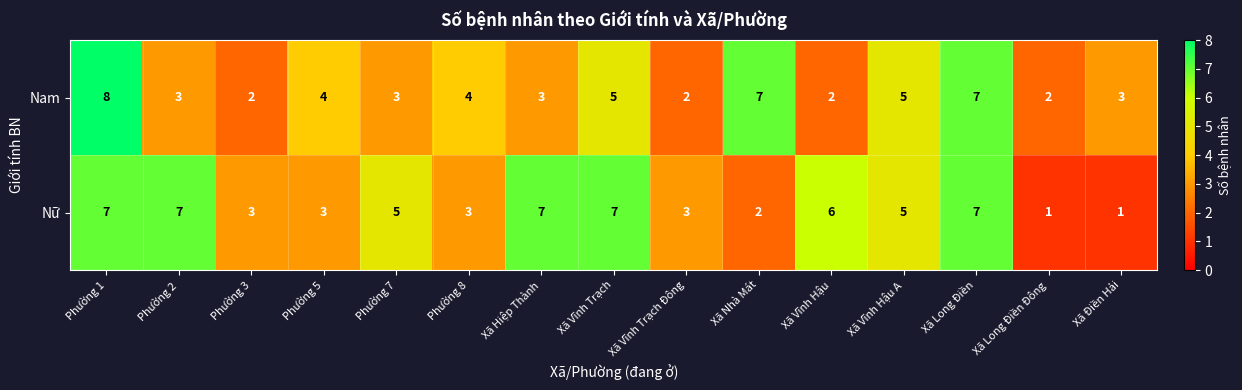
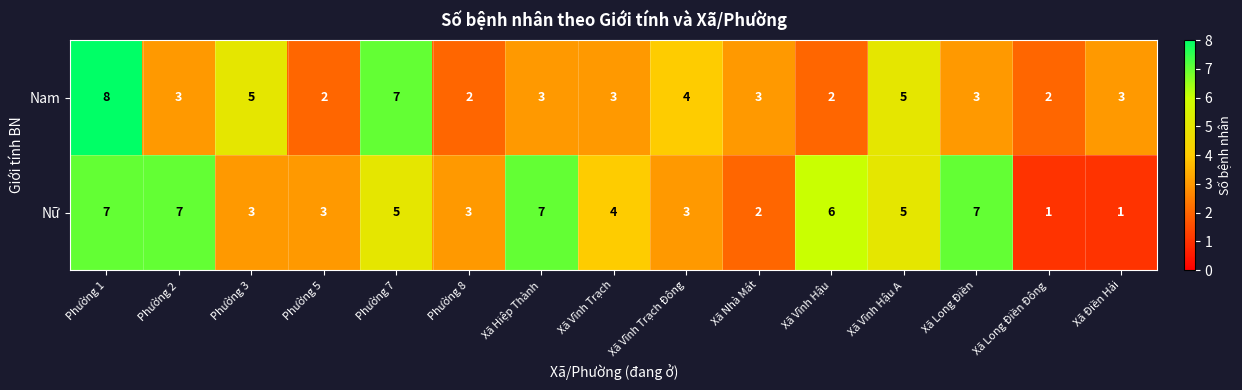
  {
    "Nam": {
      "Phường 1": 8,
      "Phường 2": 3,
-     "Phường 3": 2,
-     "Phường 5": 4,
-     "Phường 7": 3,
-     "Phường 8": 4,
+     "Phường 3": 5,
+     "Phường 5": 2,
+     "Phường 7": 7,
+     "Phường 8": 2,
      "Xã Hiệp Thành": 3,
-     "Xã Vĩnh Trạch": 5,
-     "Xã Vĩnh Trạch Đông": 2,
-     "Xã Nhà Mát": 7,
+     "Xã Vĩnh Trạch": 3,
+     "Xã Vĩnh Trạch Đông": 4,
+     "Xã Nhà Mát": 3,
      "Xã Vĩnh Hậu": 2,
      "Xã Vĩnh Hậu A": 5,
-     "Xã Long Điền": 7,
+     "Xã Long Điền": 3,
      "Xã Long Điền Đông": 2,
      "Xã Điền Hải": 3
    },
    "Nữ": {
      "Phường 1": 7,
      "Phường 2": 7,
      "Phường 3": 3,
      "Phường 5": 3,
      "Phường 7": 5,
      "Phường 8": 3,
      "Xã Hiệp Thành": 7,
-     "Xã Vĩnh Trạch": 7,
+     "Xã Vĩnh Trạch": 4,
      "Xã Vĩnh Trạch Đông": 3,
      "Xã Nhà Mát": 2,
      "Xã Vĩnh Hậu": 6,
      "Xã Vĩnh Hậu A": 5,
      "Xã Long Điền": 7,
      "Xã Long Điền Đông": 1,
      "Xã Điền Hải": 1
    }
  }
